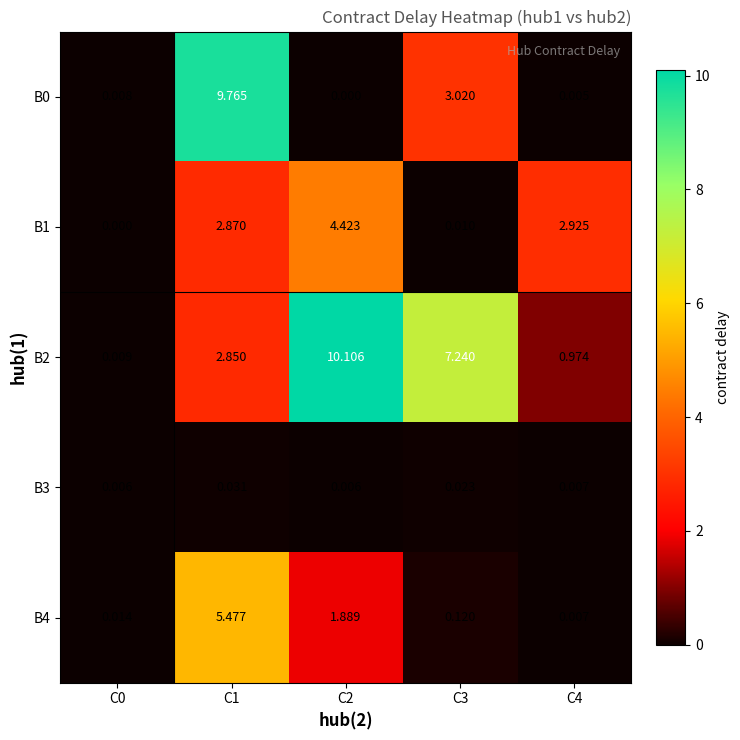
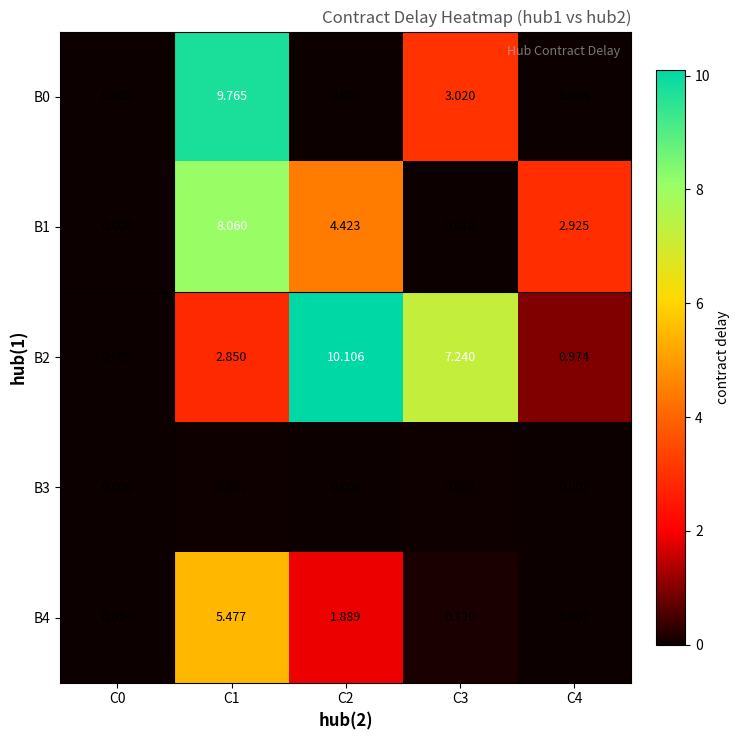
  {
    "B0": {
      "C1": 9.765,
      "C3": 3.020
    },
    "B1": {
-     "C1": 2.870,
+     "C1": 8.060,
      "C2": 4.423,
      "C4": 2.925
    },
    "B2": {
      "C1": 2.850,
      "C2": 10.106,
      "C3": 7.240,
      "C4": 0.974
    },
    "B4": {
      "C1": 5.477,
      "C2": 1.889
    }
  }
